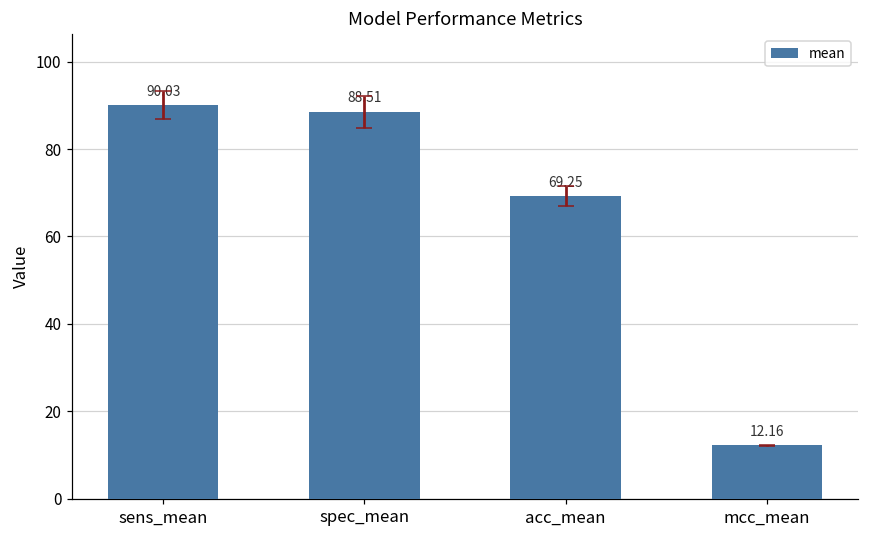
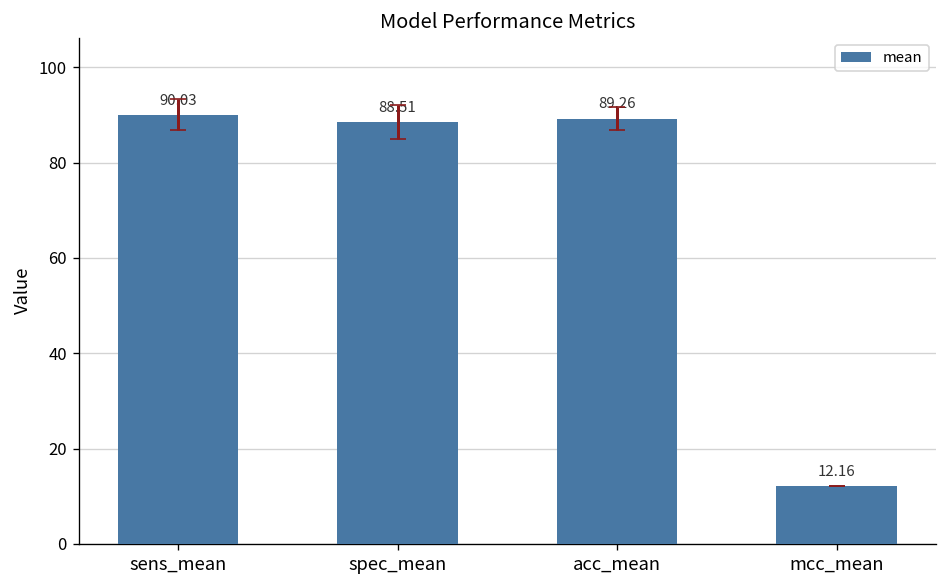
  {
    "mean": {
-     "acc_mean": 69.25,
+     "acc_mean": 89.26,
      "mcc_mean": 12.16
    }
  }
